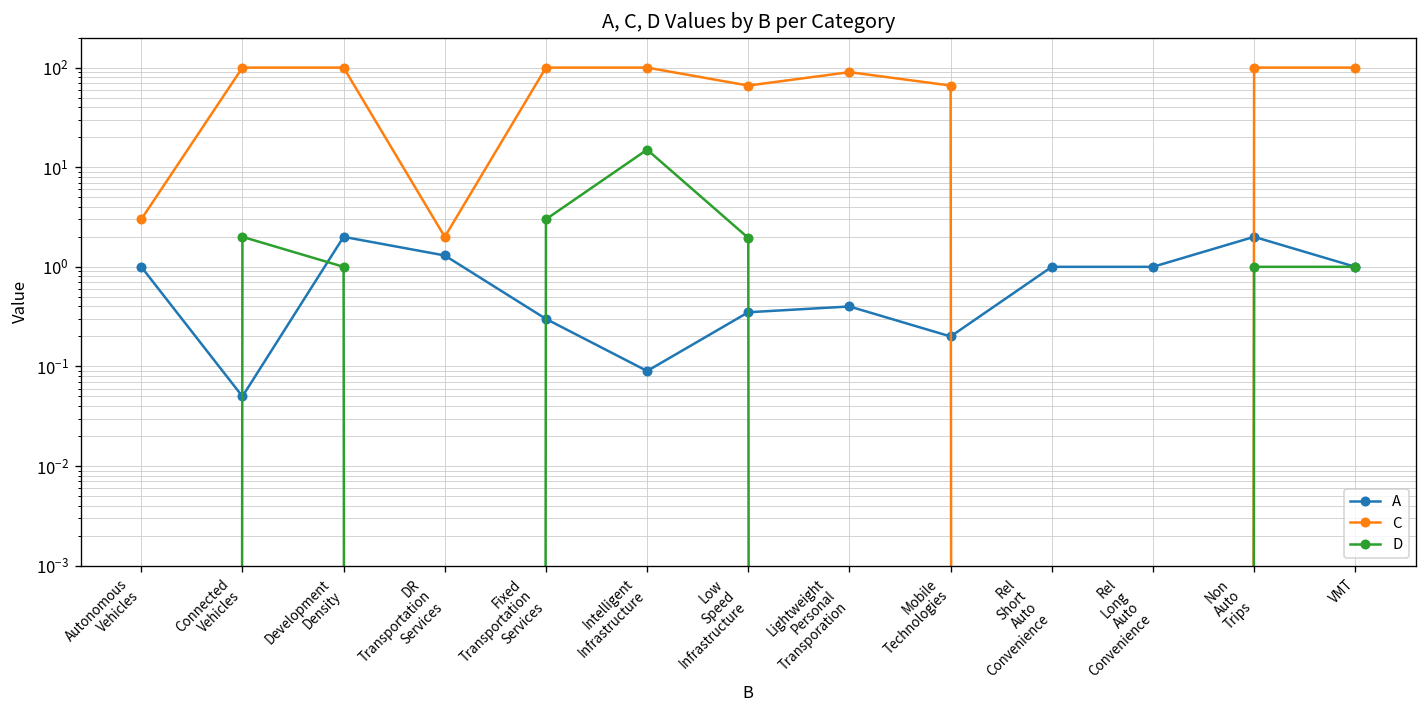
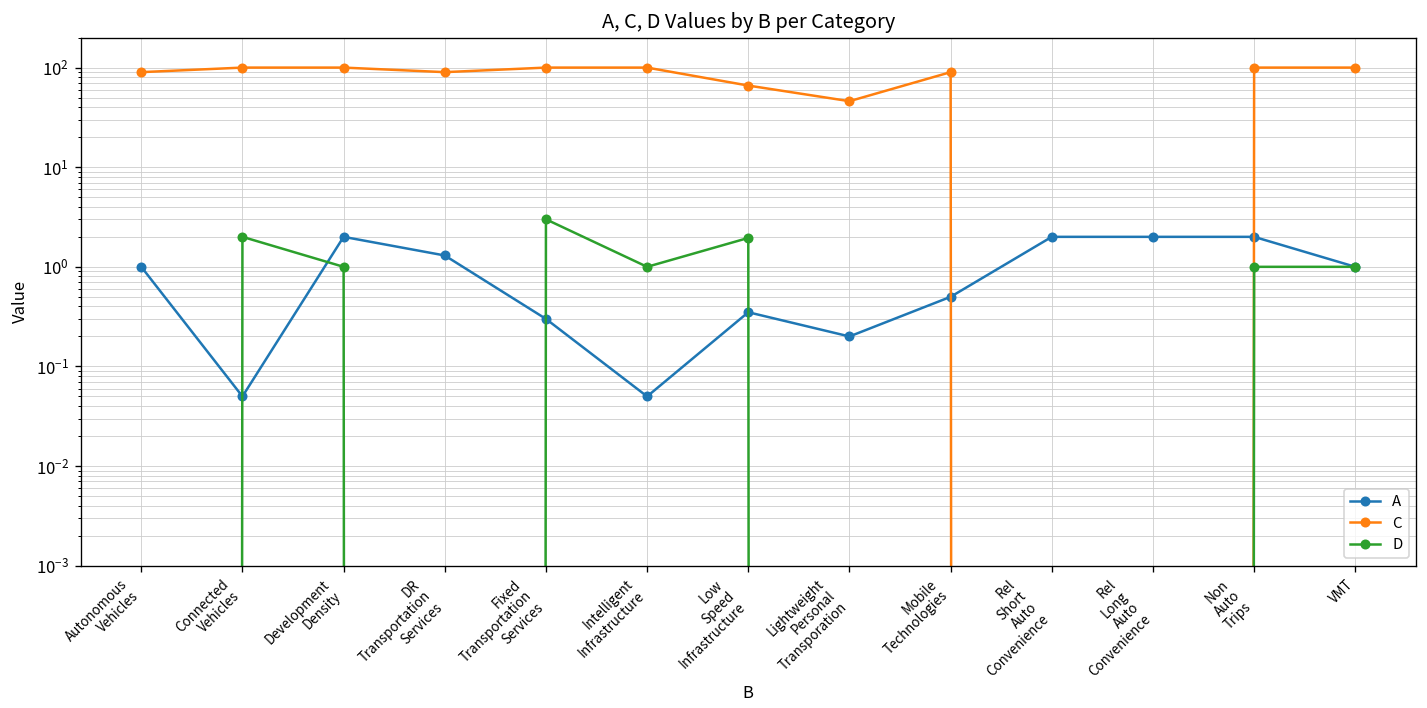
  {
    "A": {
      "Autonomous Vehicles": 1.0,
      "Connected Vehicles": 0.05,
      "Development Density": 2.0,
      "DR Transportation Services": 1.3,
      "Fixed Transportation Services": 0.30,
-     "Intelligent Infrastructure": 0.09,
+     "Intelligent Infrastructure": 0.05,
      "Low Speed Infrastructure": 0.35,
-     "Lightweight Personal Transporation": 0.4,
-     "Mobile Technologies": 0.2,
-     "Rel Short Auto Convenience": 1,
-     "Rel Long Auto Convenience": 1,
+     "Lightweight Personal Transporation": 0.2,
+     "Mobile Technologies": 0.5,
+     "Rel Short Auto Convenience": 2,
+     "Rel Long Auto Convenience": 2,
      "Non Auto Trips": 2.0
    },
    "C": {
-     "Autonomous Vehicles": 3,
+     "Autonomous Vehicles": 90,
      "Connected Vehicles": 100,
      "Development Density": 100,
-     "DR Transportation Services": 2,
+     "DR Transportation Services": 90,
      "Fixed Transportation Services": 100,
      "Intelligent Infrastructure": 100,
      "Low Speed Infrastructure": 70,
-     "Lightweight Personal Transporation": 90,
-     "Mobile Technologies": 70,
+     "Lightweight Personal Transporation": 50,
+     "Mobile Technologies": 90,
      "Non Auto Trips": 100,
      "VMT": 100
    },
    "D": {
      "Connected Vehicles": 2,
      "Development Density": 1,
      "Fixed Transportation Services": 3,
-     "Intelligent Infrastructure": 15,
+     "Intelligent Infrastructure": 1,
      "Low Speed Infrastructure": 2,
      "Non Auto Trips": 1
    }
  }
